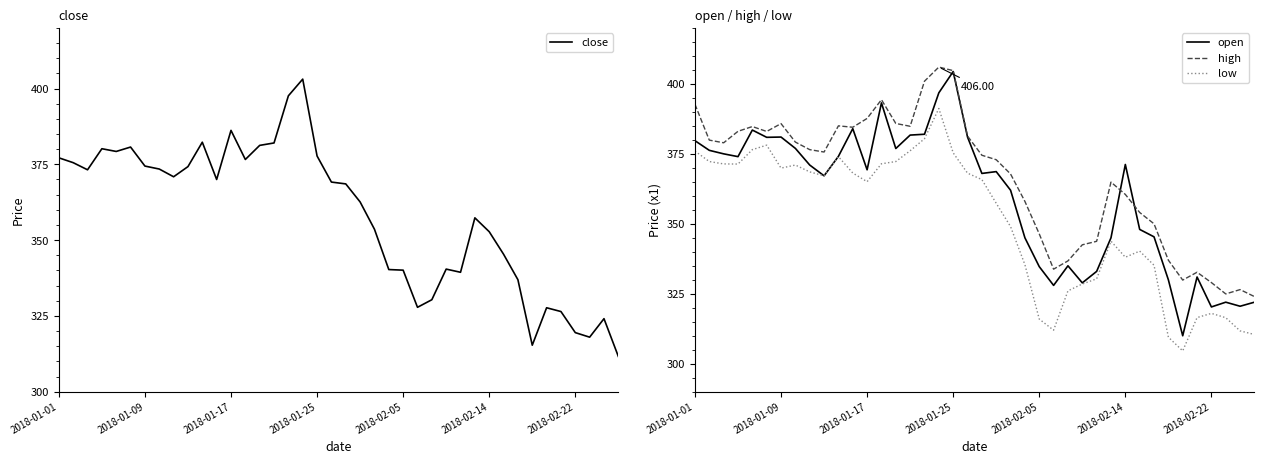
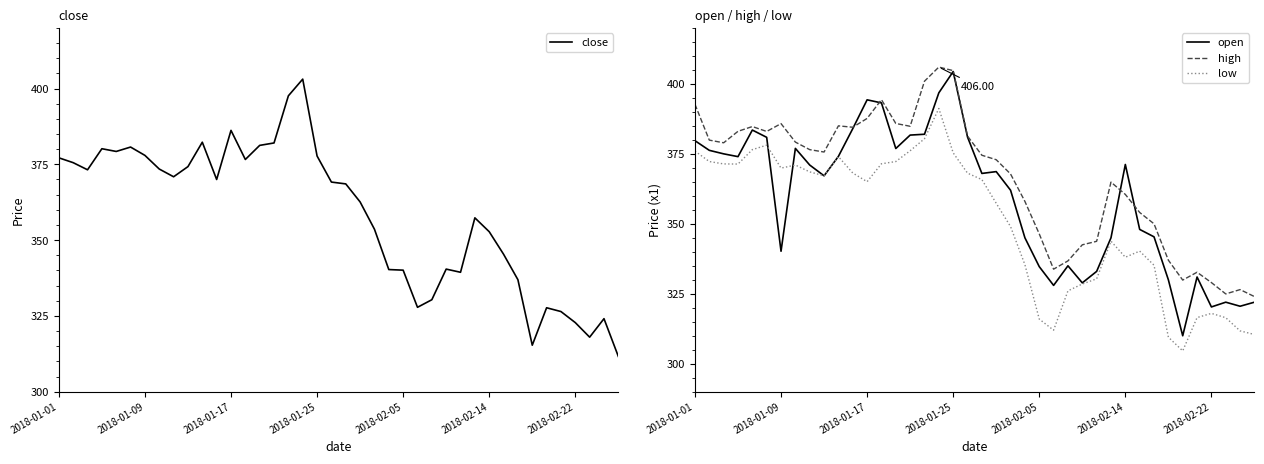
  {
    "close": {
      "2018-01-01": 377,
-     "2018-01-09": 374,
+     "2018-01-09": 378,
      "2018-01-17": 386,
      "2018-01-25": 378,
      "2018-02-05": 340,
      "2018-02-14": 353,
-     "2018-02-22": 320
+     "2018-02-22": 323
    },
    "open / high / low": {
      "open": {
        "2018-01-01": 380,
-       "2018-01-09": 381,
-       "2018-01-17": 369,
+       "2018-01-09": 340,
+       "2018-01-17": 394,
        "2018-02-05": 335,
        "2018-02-14": 371,
        "2018-02-22": 320
      },
      "high": {
        "2018-01-01": 393,
        "2018-01-09": 386,
        "2018-01-17": 388,
        "2018-02-05": 346,
        "2018-02-14": 361,
        "2018-02-22": 329
      },
      "low": {
        "2018-01-01": 376,
        "2018-01-09": 370,
        "2018-01-17": 365,
        "2018-01-25": 375,
        "2018-02-05": 316,
        "2018-02-14": 338,
        "2018-02-22": 318
      }
    }
  }
